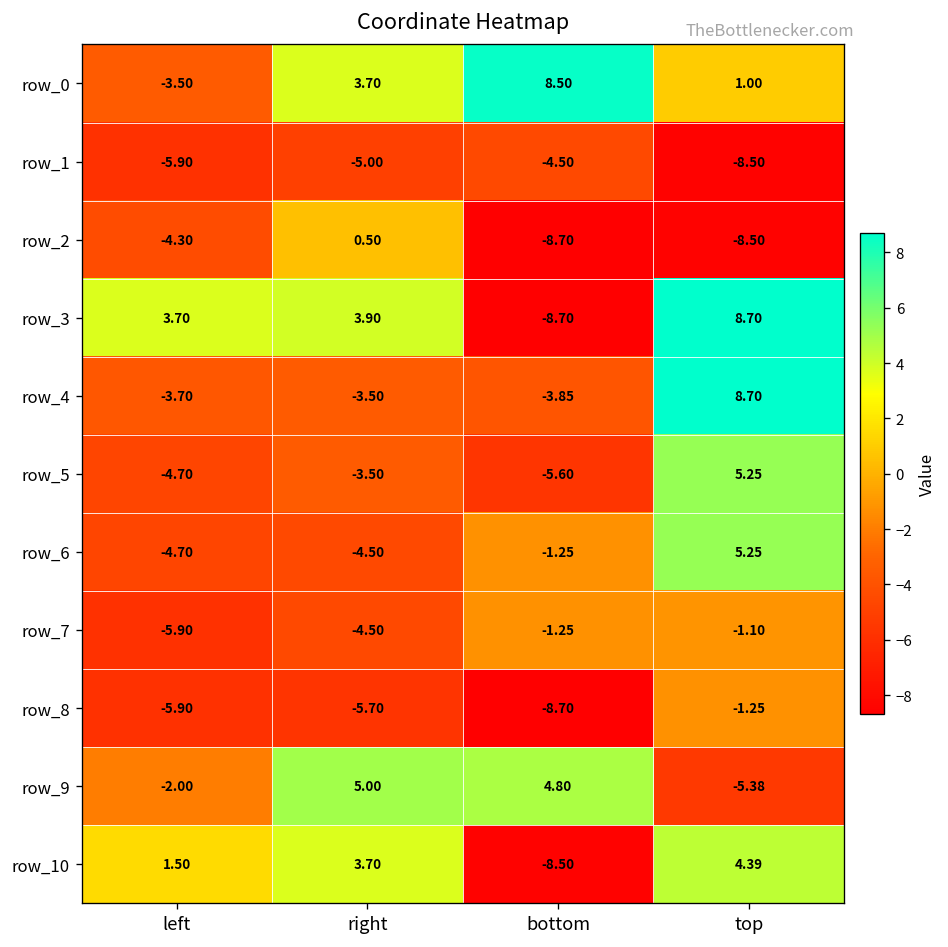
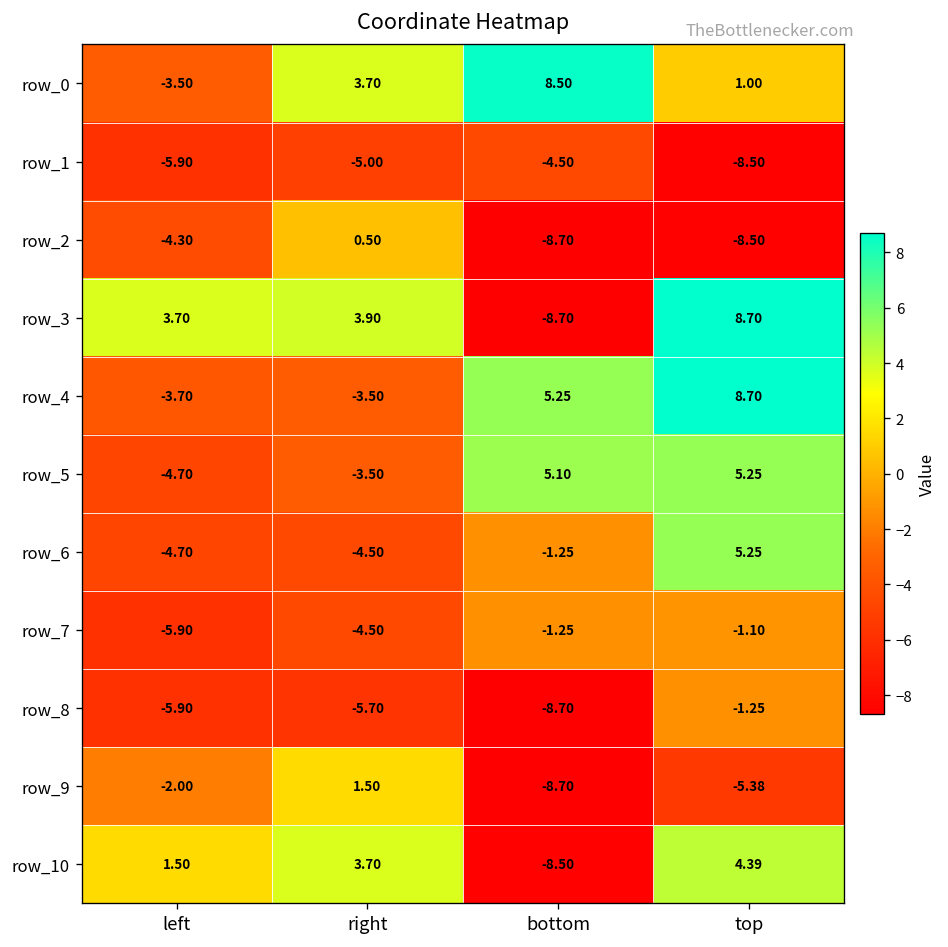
  {
    "row_0": {
      "left": -3.50,
      "right": 3.70,
      "bottom": 8.50,
      "top": 1.00
    },
    "row_1": {
      "left": -5.90,
      "right": -5.00,
      "bottom": -4.50,
      "top": -8.50
    },
    "row_2": {
      "left": -4.30,
      "right": 0.50,
      "bottom": -8.70,
      "top": -8.50
    },
    "row_3": {
      "left": 3.70,
      "right": 3.90,
      "bottom": -8.70,
      "top": 8.70
    },
    "row_4": {
      "left": -3.70,
      "right": -3.50,
-     "bottom": -3.85,
+     "bottom": 5.25,
      "top": 8.70
    },
    "row_5": {
      "left": -4.70,
      "right": -3.50,
-     "bottom": -5.60,
+     "bottom": 5.10,
      "top": 5.25
    },
    "row_6": {
      "left": -4.70,
      "right": -4.50,
      "bottom": -1.25,
      "top": 5.25
    },
    "row_7": {
      "left": -5.90,
      "right": -4.50,
      "bottom": -1.25,
      "top": -1.10
    },
    "row_8": {
      "left": -5.90,
      "right": -5.70,
      "bottom": -8.70,
      "top": -1.25
    },
    "row_9": {
      "left": -2.00,
-     "right": 5.00,
-     "bottom": 4.80,
+     "right": 1.50,
+     "bottom": -8.70,
      "top": -5.38
    },
    "row_10": {
      "left": 1.50,
      "right": 3.70,
      "bottom": -8.50,
      "top": 4.39
    }
  }
